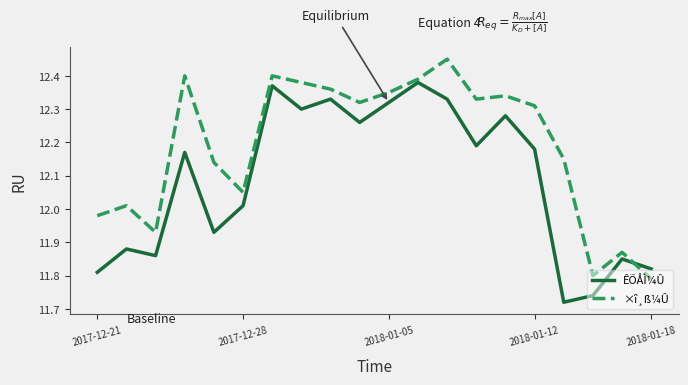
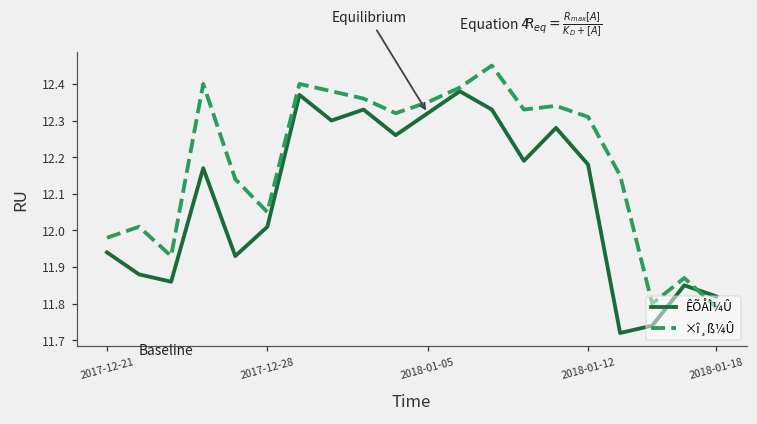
  {
    "ÊÕÅÌ¼Û": {
-     "2017-12-21": 11.81,
+     "2017-12-21": 11.94,
      "2018-01-18": 11.82
    },
    "×î¸ß¼Û": {
      "2017-12-21": 11.98
    }
  }
